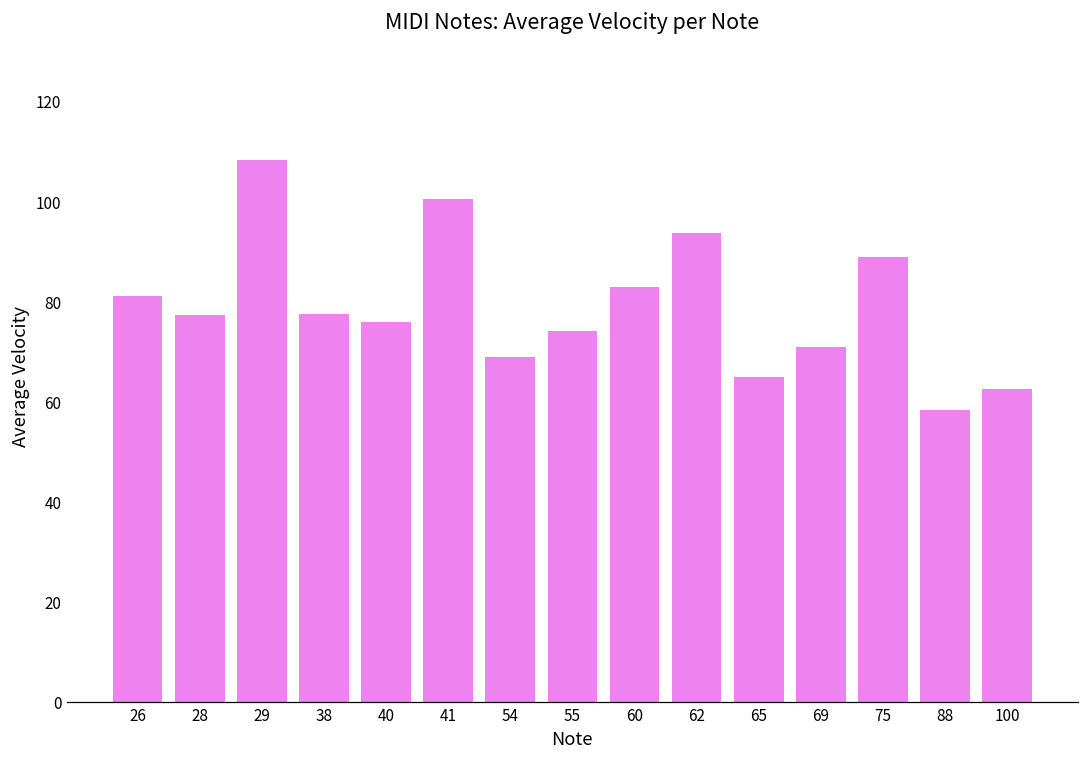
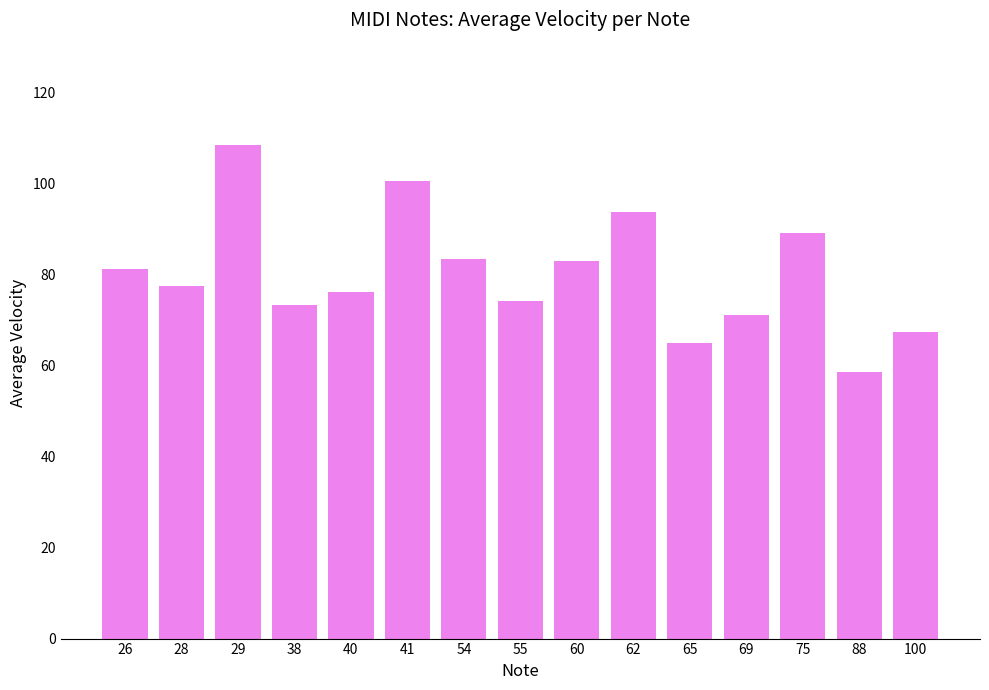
  {
    "26": 81,
    "28": 78,
    "29": 108,
-   "38": 78,
+   "38": 73,
    "40": 76,
    "41": 101,
-   "54": 69,
+   "54": 84,
    "55": 74,
    "60": 83,
    "62": 94,
    "65": 65,
    "69": 71,
    "75": 89,
    "88": 59,
-   "100": 63
+   "100": 67
  }
